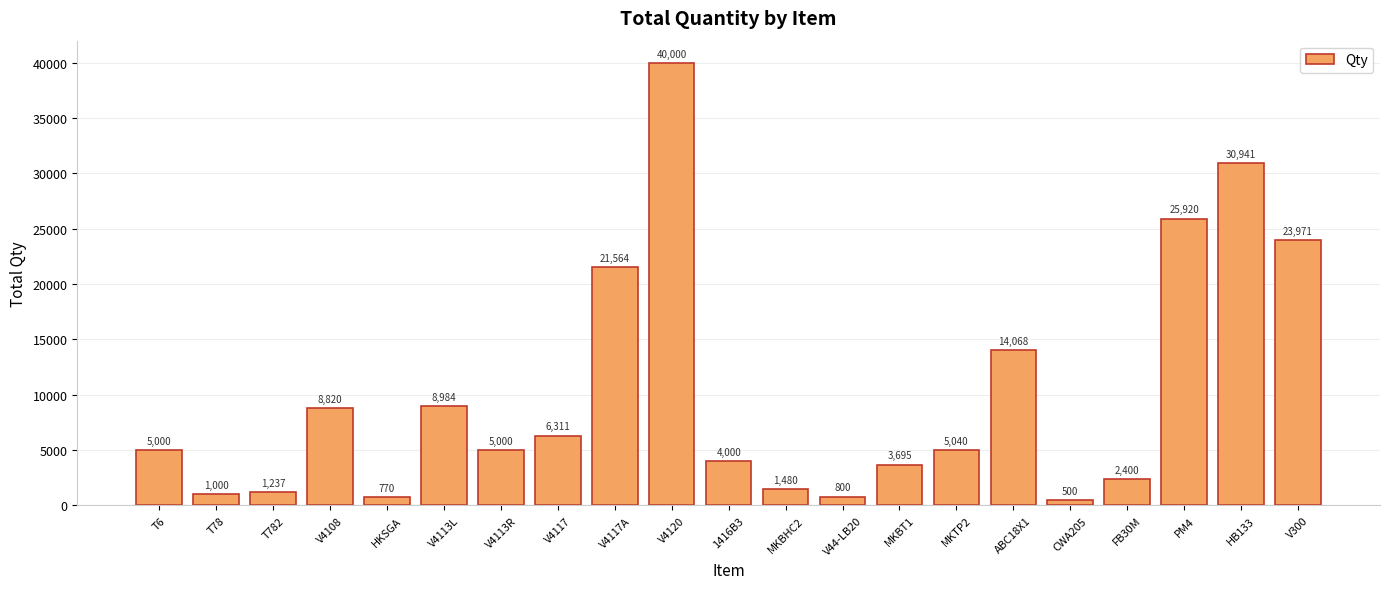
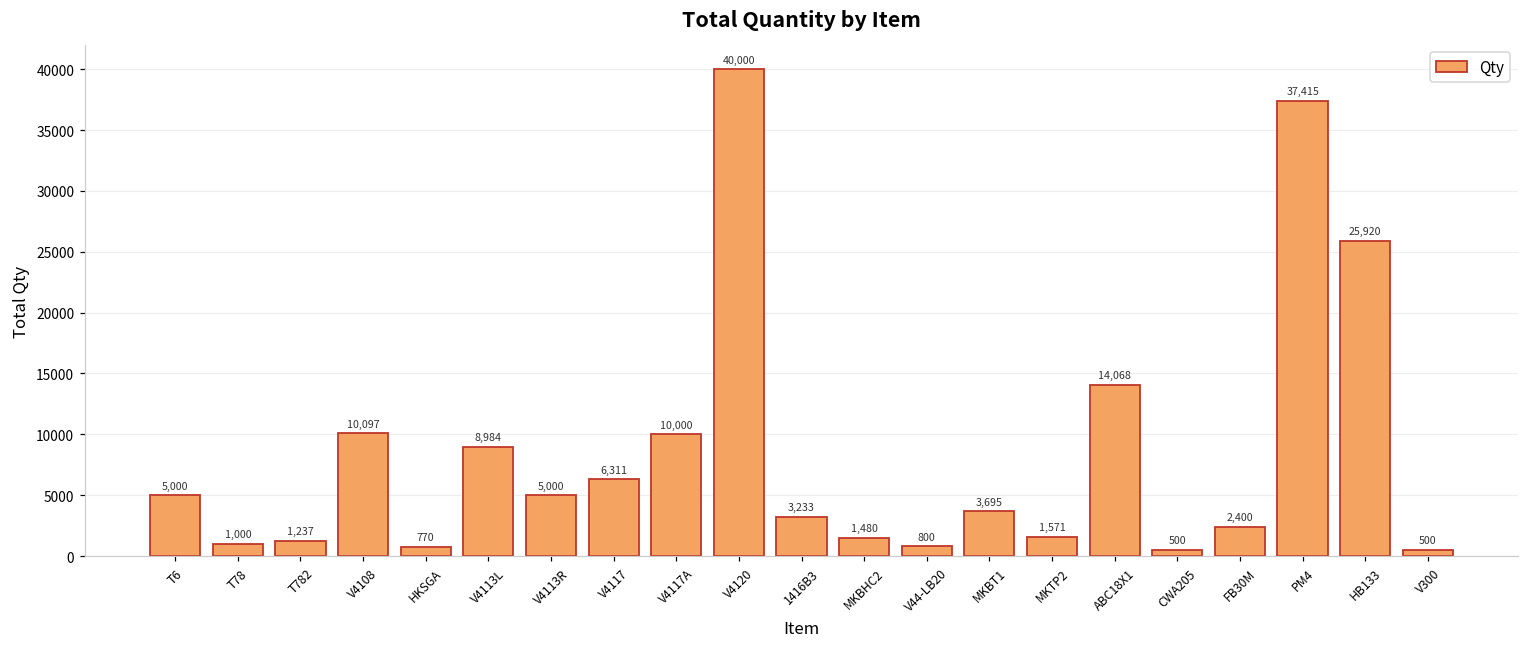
  {
    "T6": "5,000",
    "T78": "1,000",
    "T782": "1,237",
-   "V4108": "8,820",
+   "V4108": "10,097",
    "HKSGA": "770",
    "V4113L": "8,984",
    "V4113R": "5,000",
    "V4117": "6,311",
-   "V4117A": "21,564",
+   "V4117A": "10,000",
    "V4120": "40,000",
-   "1416B3": "4,000",
+   "1416B3": "3,233",
    "MKBHC2": "1,480",
    "V44-LB20": "800",
    "MKBT1": "3,695",
-   "MKTP2": "5,040",
+   "MKTP2": "1,571",
    "ABC18X1": "14,068",
    "CWA205": "500",
    "FB30M": "2,400",
-   "PM4": "25,920",
-   "HB133": "30,941",
-   "V300": "23,971"
+   "PM4": "37,415",
+   "HB133": "25,920",
+   "V300": "500"
  }
